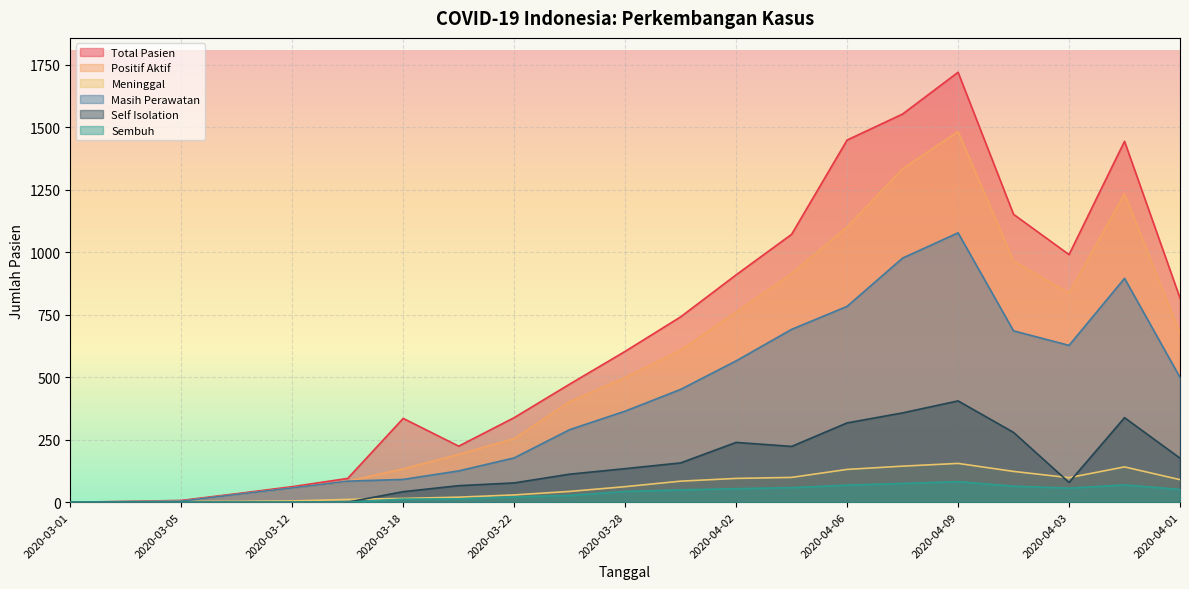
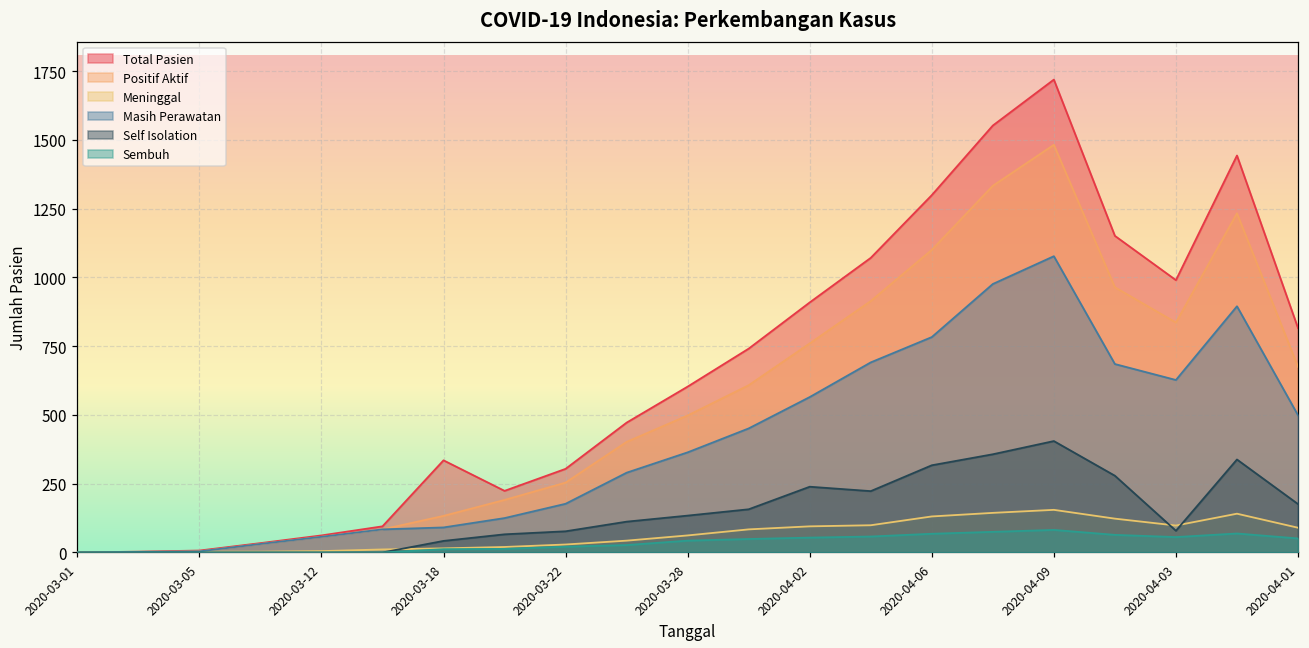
  {
    "Total Pasien": {
      "2020-03-18": 340,
-     "2020-03-22": 340,
+     "2020-03-22": 300,
      "2020-03-28": 600,
      "2020-04-02": 910,
-     "2020-04-06": 1450,
+     "2020-04-06": 1300,
      "2020-04-09": 1720,
      "2020-04-03": 990,
      "2020-04-01": 820
    },
    "Self Isolation": {
      "2020-03-18": 40,
      "2020-03-22": 80,
      "2020-03-28": 130,
      "2020-04-02": 240,
      "2020-04-06": 320,
      "2020-04-09": 410,
      "2020-04-03": 80,
      "2020-04-01": 180
    }
  }
